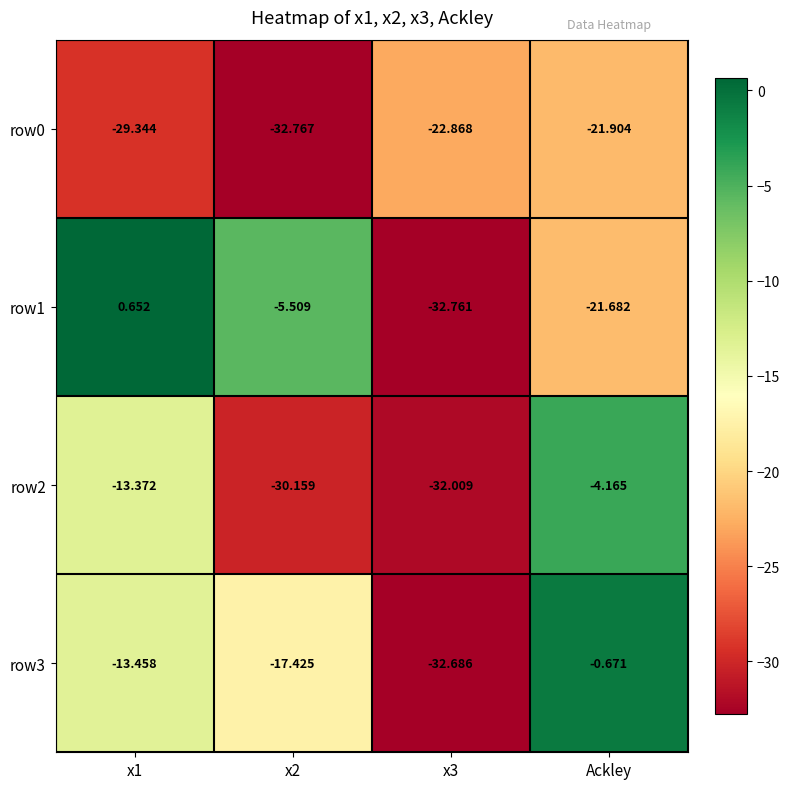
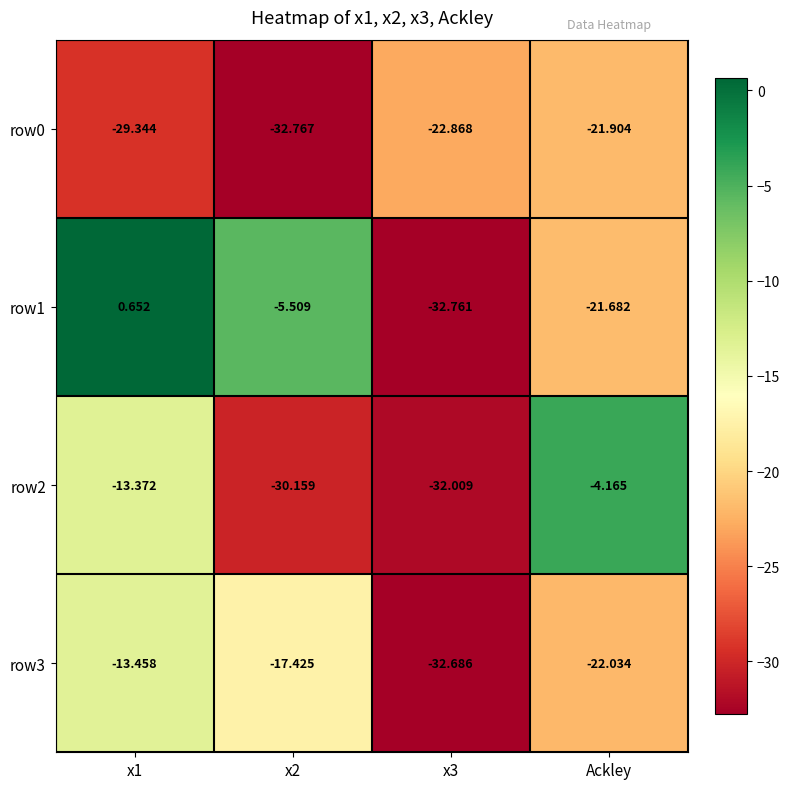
  {
    "row0": {
      "x1": -29.344,
      "x2": -32.767,
      "x3": -22.868,
      "Ackley": -21.904
    },
    "row1": {
      "x1": 0.652,
      "x2": -5.509,
      "x3": -32.761,
      "Ackley": -21.682
    },
    "row2": {
      "x1": -13.372,
      "x2": -30.159,
      "x3": -32.009,
      "Ackley": -4.165
    },
    "row3": {
      "x1": -13.458,
      "x2": -17.425,
      "x3": -32.686,
-     "Ackley": -0.671
+     "Ackley": -22.034
    }
  }
